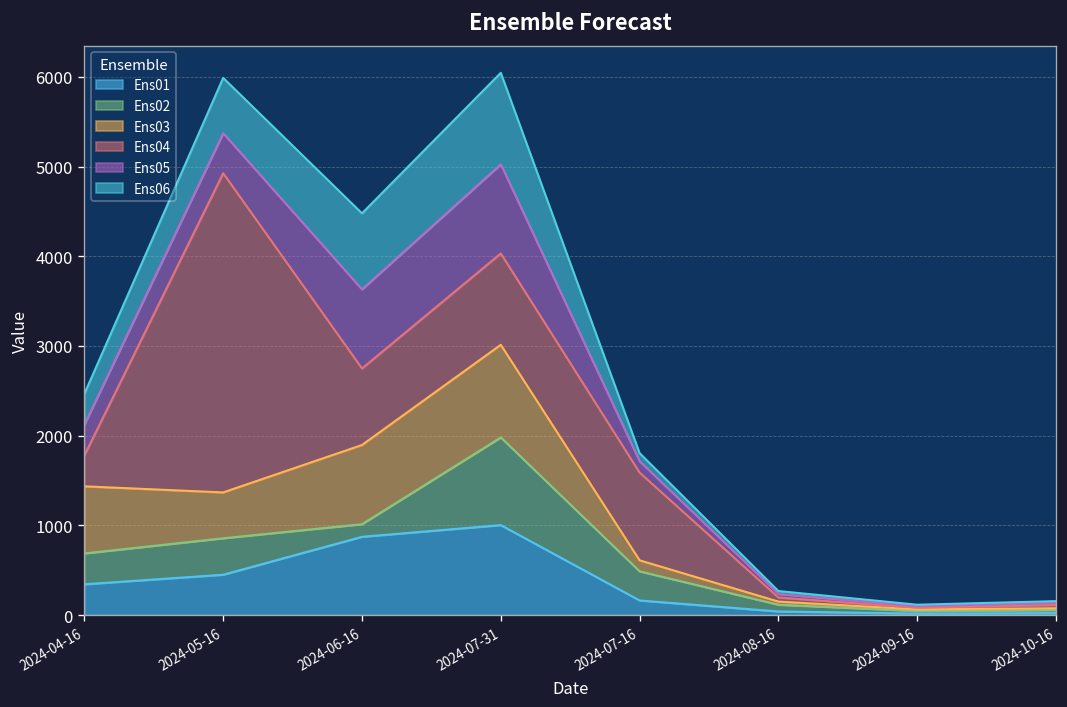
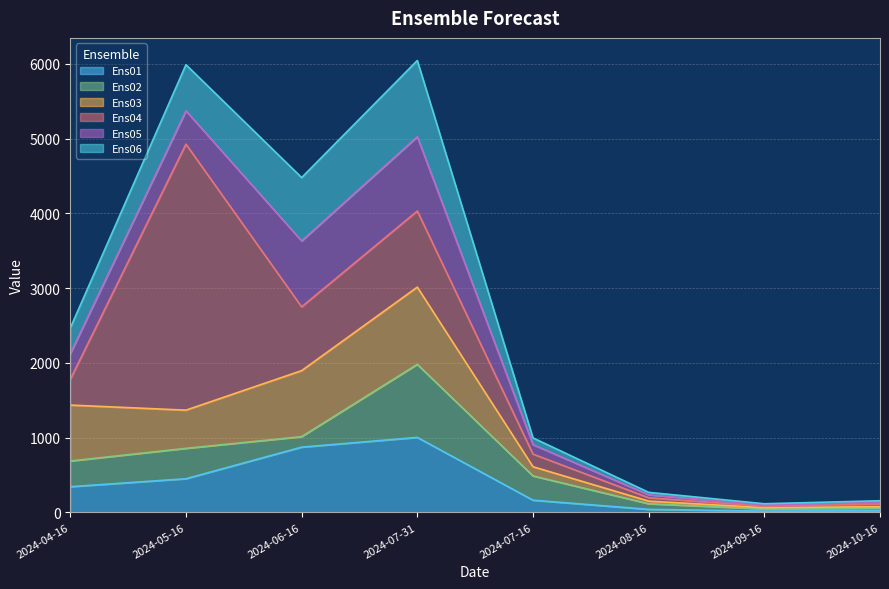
  {
    "Ens02": {
      "2024-04-16": 300,
      "2024-05-16": 400,
      "2024-06-16": 100,
      "2024-07-31": 1000,
      "2024-07-16": 300,
      "2024-08-16": 100
    },
    "Ens03": {
      "2024-04-16": 700,
      "2024-05-16": 500,
      "2024-06-16": 900,
      "2024-07-31": 1000,
      "2024-07-16": 100,
      "2024-08-16": 0
    },
    "Ens04": {
      "2024-04-16": 300,
      "2024-05-16": 3600,
      "2024-06-16": 900,
      "2024-07-31": 1000,
-     "2024-07-16": 1000,
+     "2024-07-16": 200,
      "2024-08-16": 0
    },
    "Ens05": {
      "2024-04-16": 300,
      "2024-05-16": 400,
      "2024-06-16": 900,
      "2024-07-31": 1000,
      "2024-07-16": 100
    }
  }
